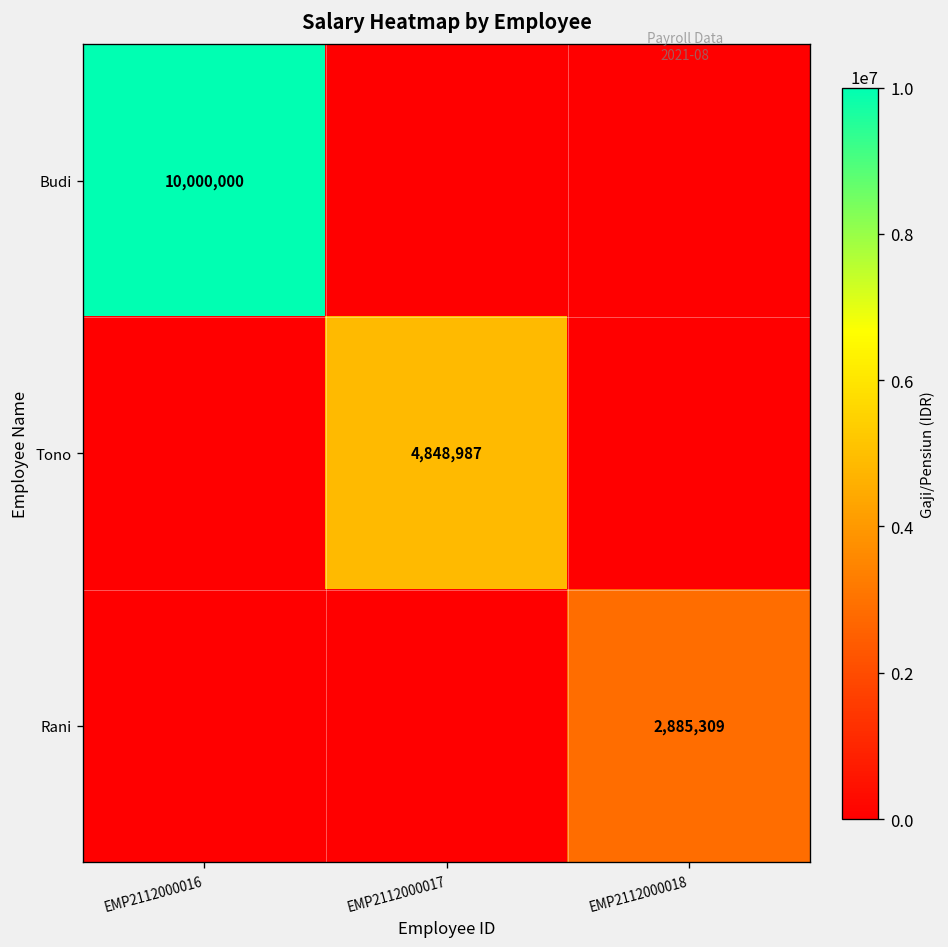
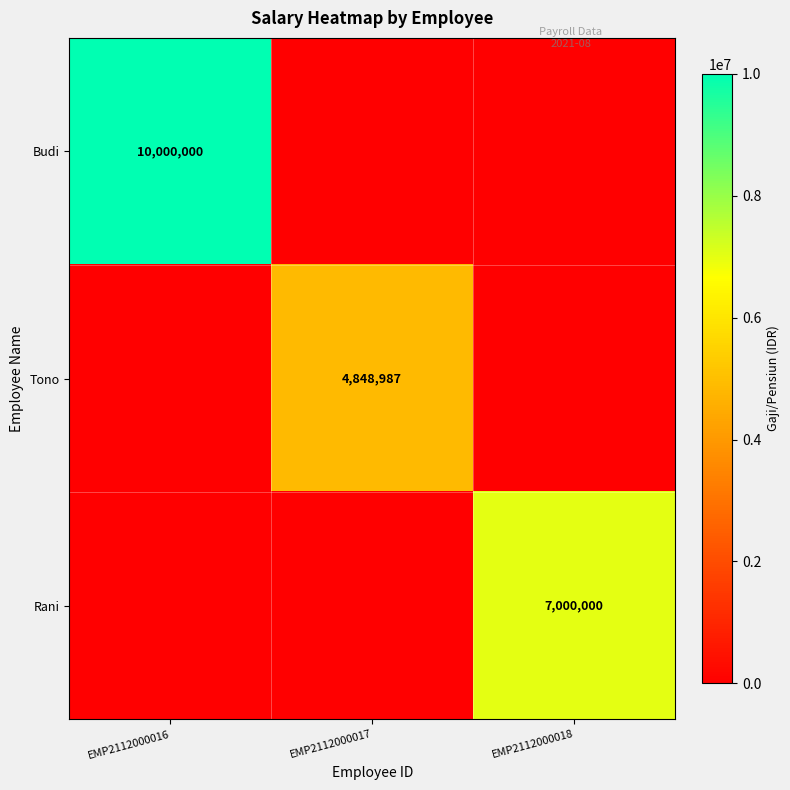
  {
    "Budi": {
      "EMP2112000016": "10,000,000"
    },
    "Tono": {
      "EMP2112000017": "4,848,987"
    },
    "Rani": {
-     "EMP2112000018": "2,885,309"
+     "EMP2112000018": "7,000,000"
    }
  }
